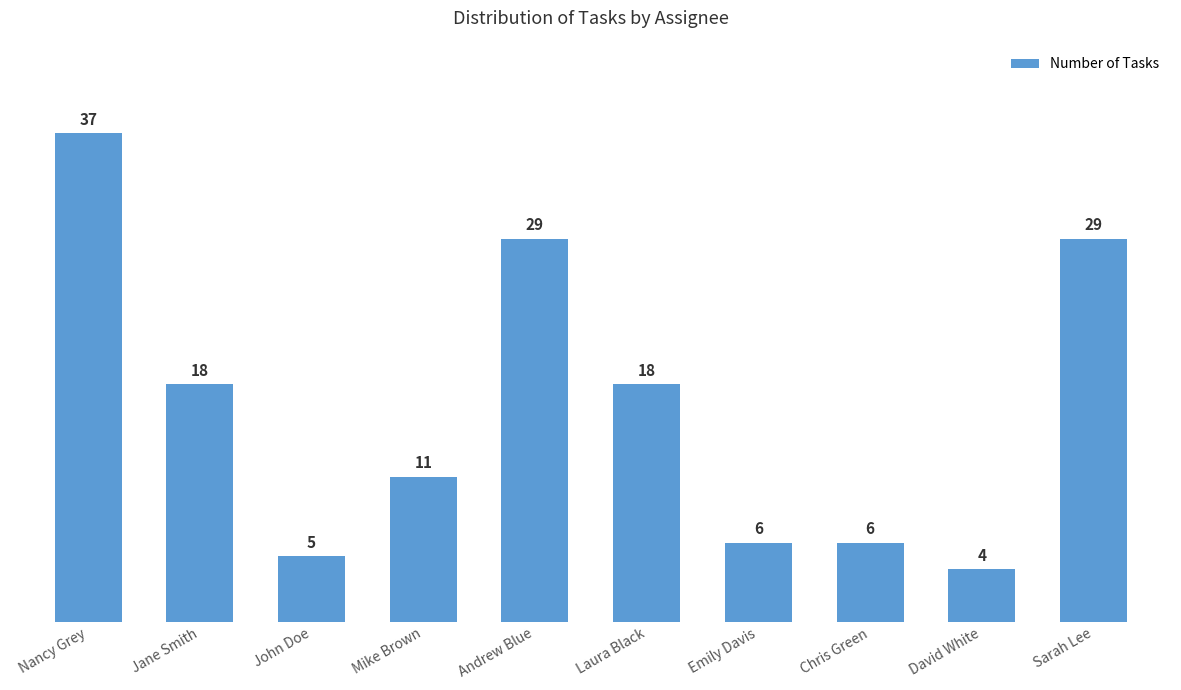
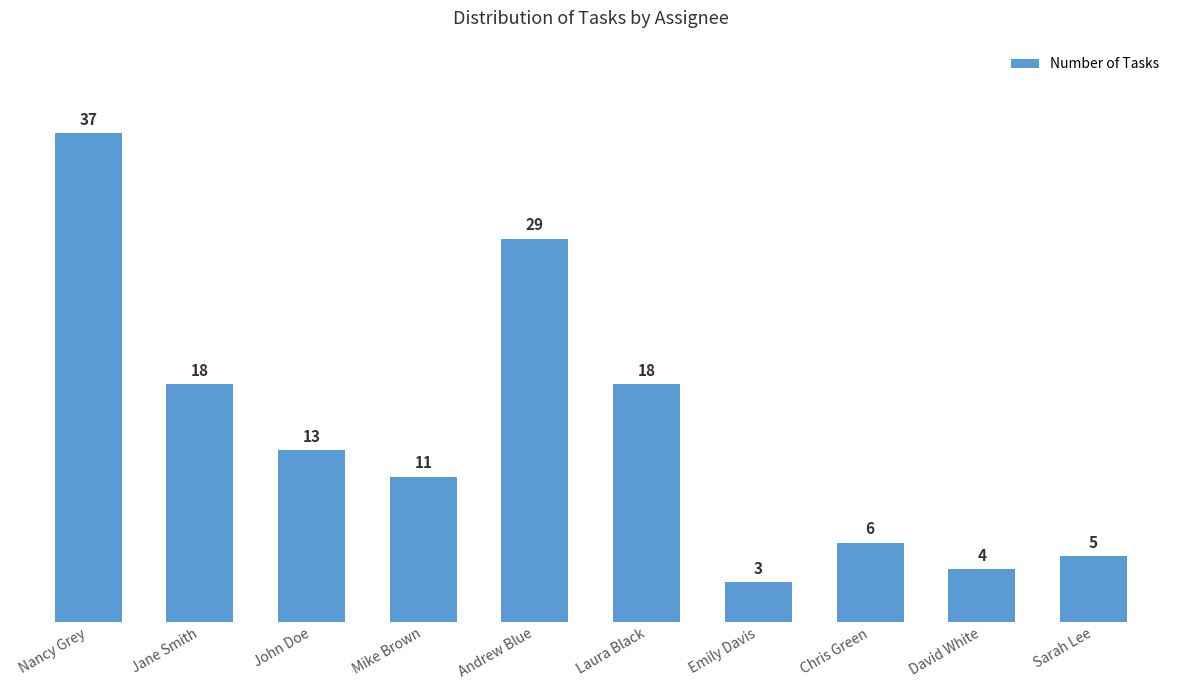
  {
    "Nancy Grey": 37,
    "Jane Smith": 18,
-   "John Doe": 5,
+   "John Doe": 13,
    "Mike Brown": 11,
    "Andrew Blue": 29,
    "Laura Black": 18,
-   "Emily Davis": 6,
+   "Emily Davis": 3,
    "Chris Green": 6,
    "David White": 4,
-   "Sarah Lee": 29
+   "Sarah Lee": 5
  }
